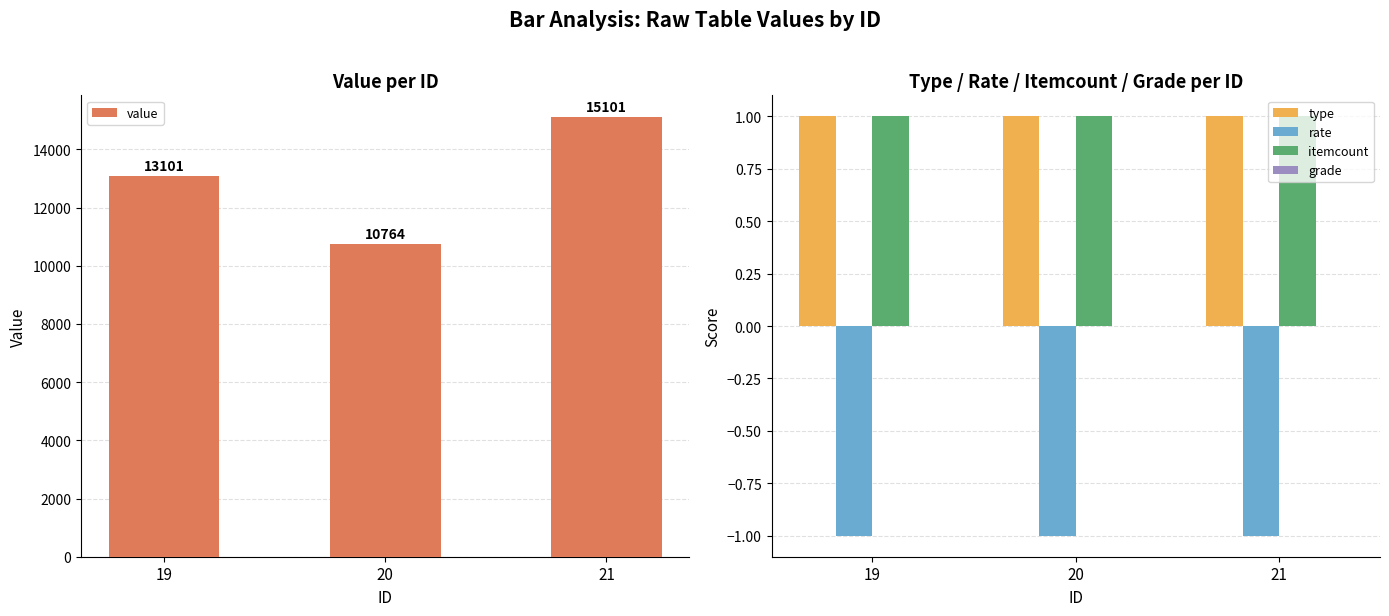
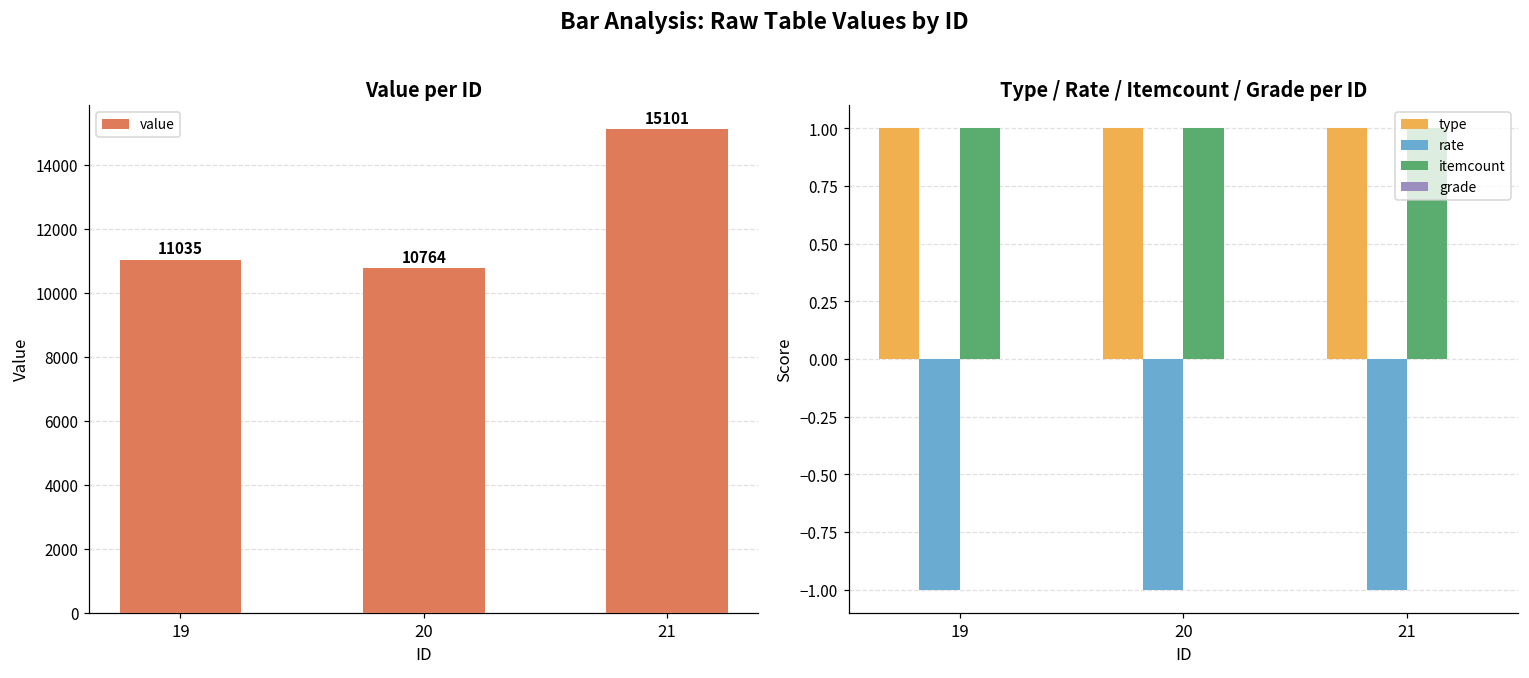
  {
    "Value per ID": {
-     "19": 13101,
+     "19": 11035,
      "20": 10764,
      "21": 15101
    },
    "Type / Rate / Itemcount / Grade per ID": {
      "type": {
        "19": 1.00,
        "20": 1.00,
        "21": 1.00
      },
      "rate": {
        "19": -1.00,
        "20": -1.00,
        "21": -1.00
      },
      "itemcount": {
        "19": 1.00,
        "20": 1.00
      },
      "grade": {
        "19": 0.00,
        "20": 0.00,
        "21": 0.00
      }
    }
  }
